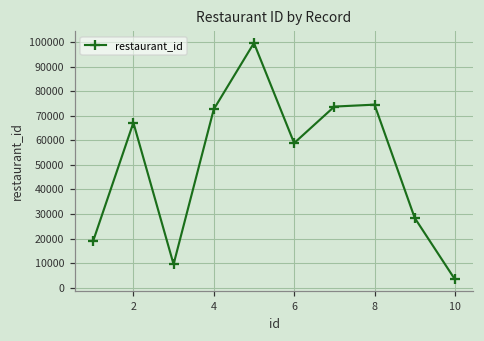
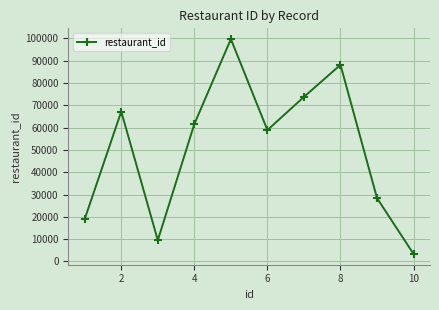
  {
    "2": 67000,
-   "4": 73000,
+   "4": 62000,
    "6": 59000,
-   "8": 75000,
+   "8": 88000,
    "10": 3000
  }
